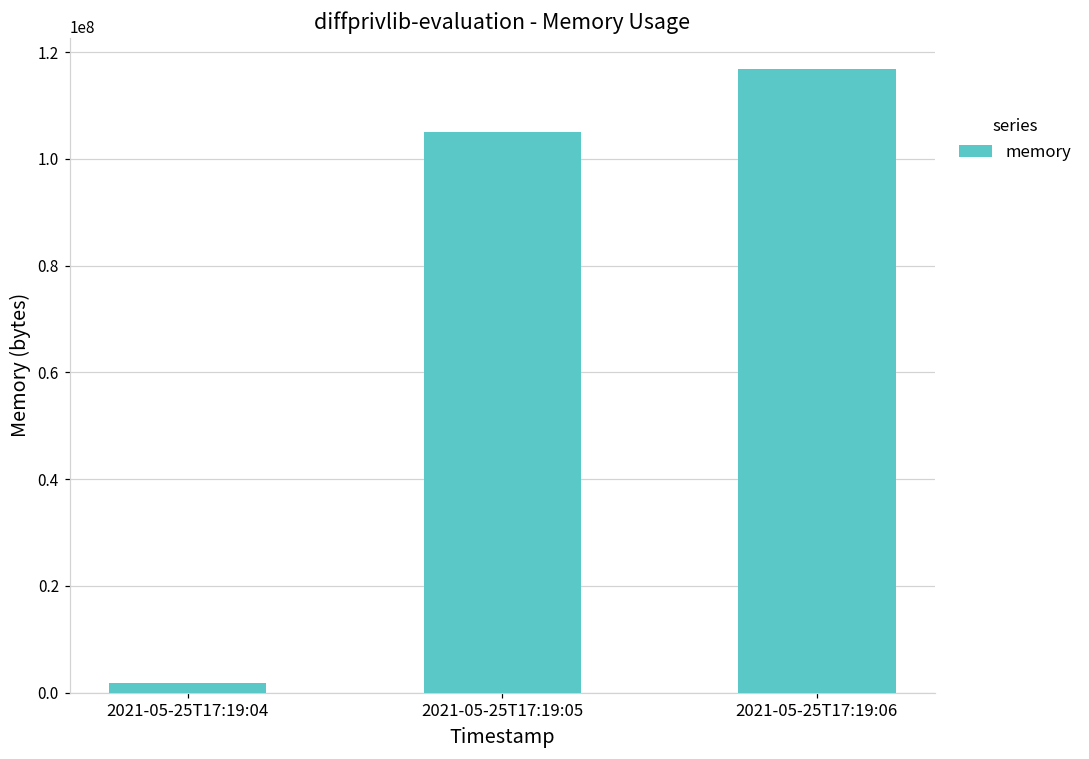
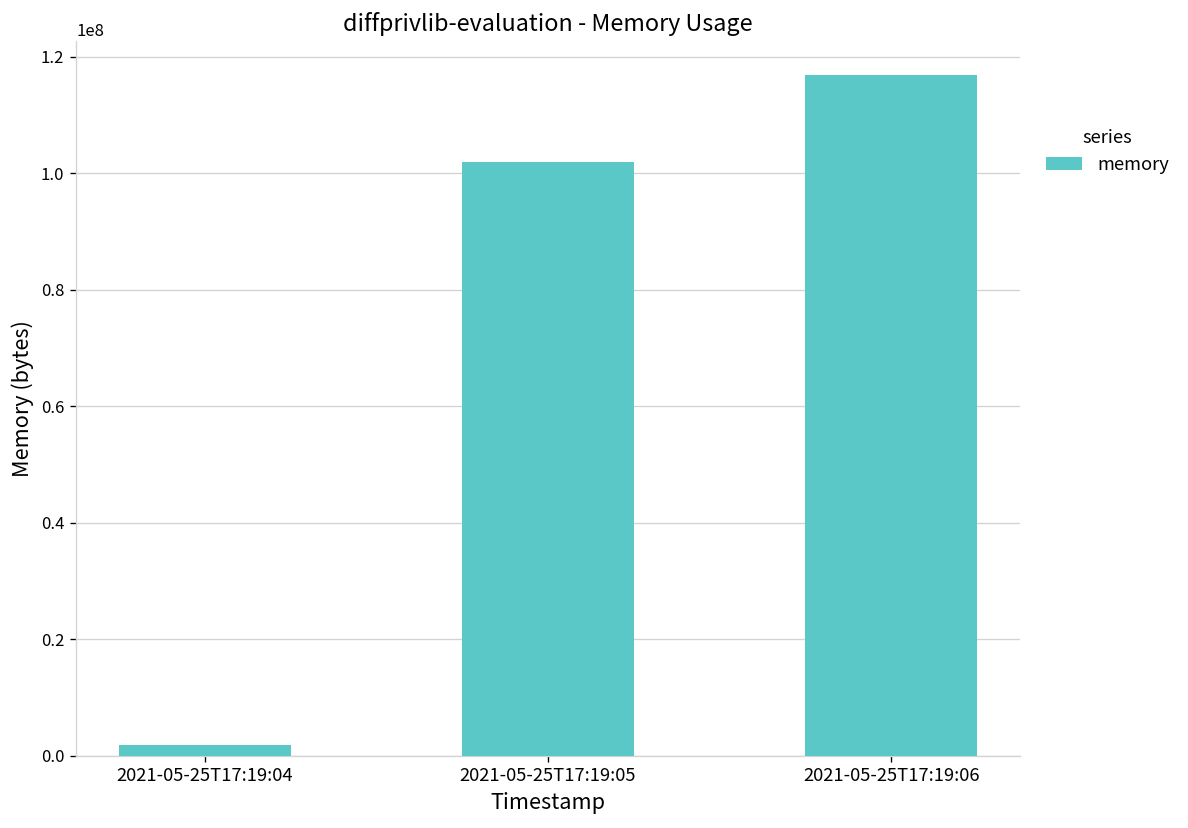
  {
    "2021-05-25T17:19:04": 2000000,
-   "2021-05-25T17:19:05": 105000000,
+   "2021-05-25T17:19:05": 102000000,
    "2021-05-25T17:19:06": 117000000
  }
